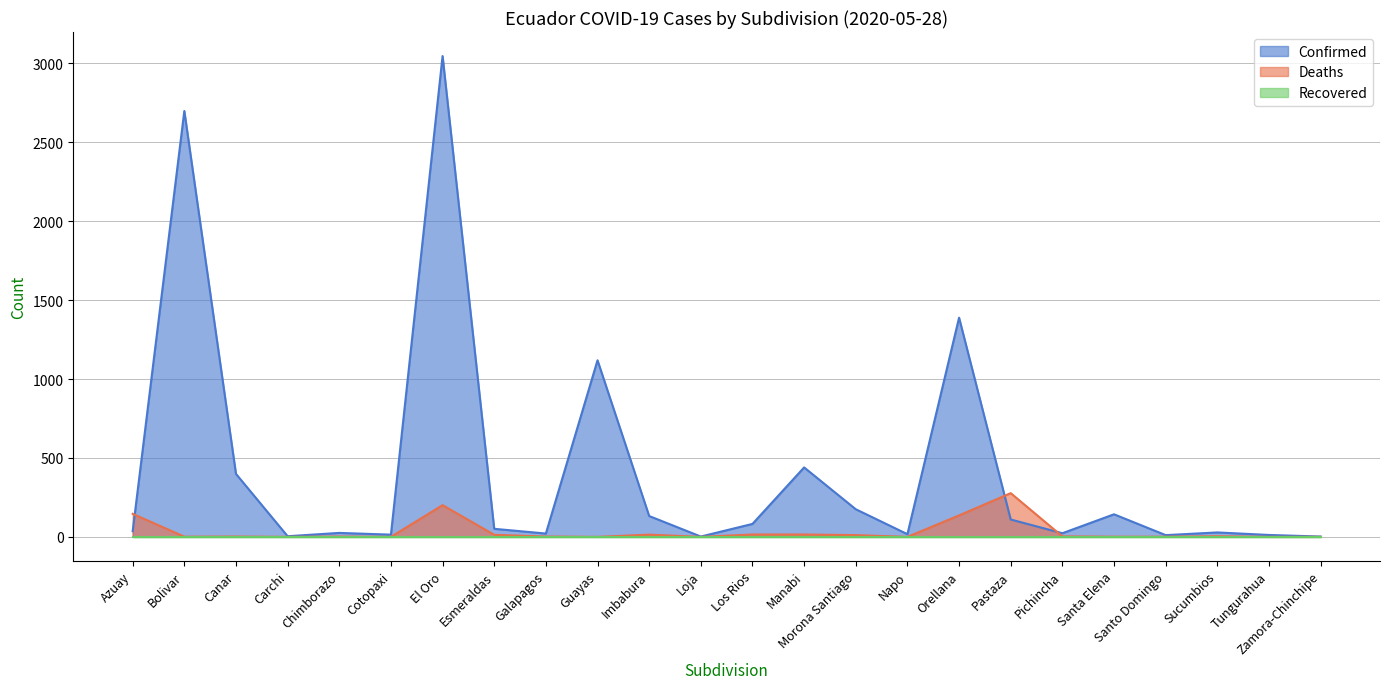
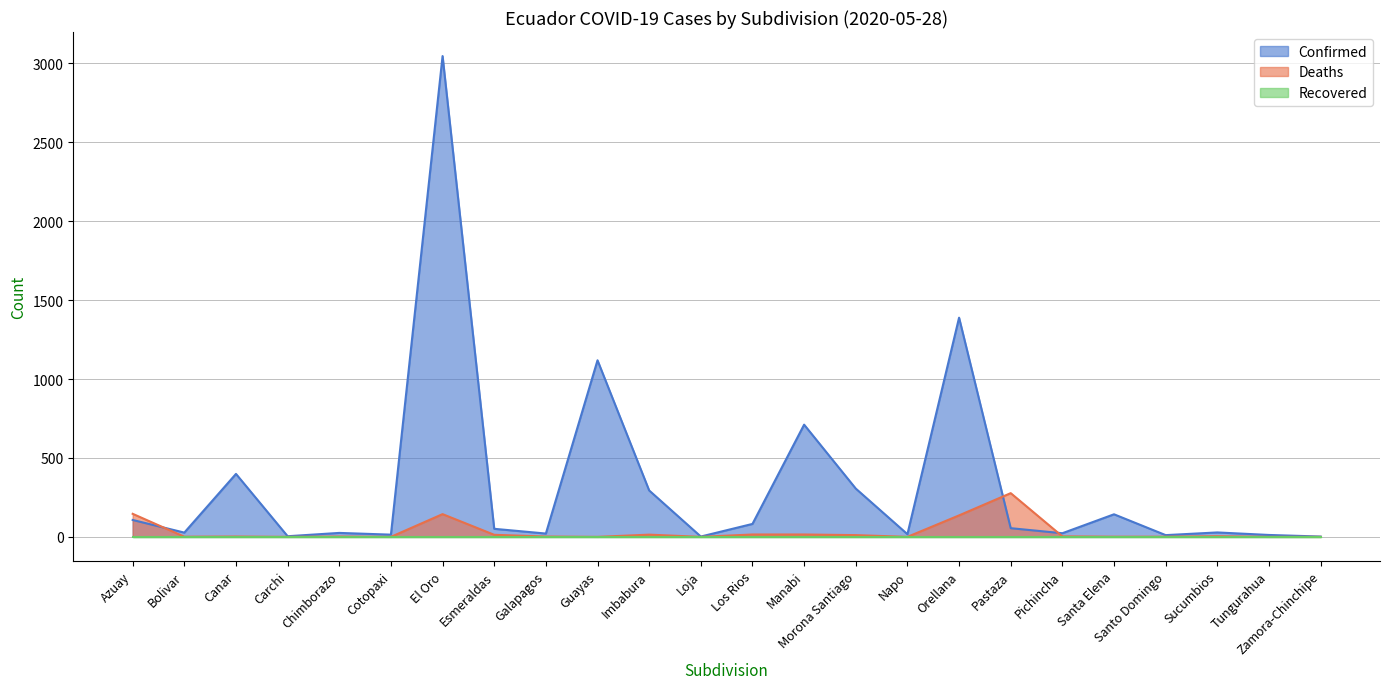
  {
    "Confirmed": {
-     "Azuay": 40,
-     "Bolivar": 2700,
+     "Azuay": 110,
+     "Bolivar": 30,
      "Canar": 400,
      "Chimborazo": 30,
      "El Oro": 3050,
      "Esmeraldas": 50,
      "Galapagos": 20,
      "Guayas": 1120,
-     "Imbabura": 130,
+     "Imbabura": 290,
      "Los Rios": 80,
-     "Manabi": 440,
-     "Morona Santiago": 180,
+     "Manabi": 710,
+     "Morona Santiago": 310,
      "Napo": 20,
      "Orellana": 1390,
-     "Pastaza": 110,
+     "Pastaza": 60,
      "Pichincha": 20,
      "Santa Elena": 140,
      "Sucumbios": 30
    },
    "Deaths": {
      "Azuay": 150,
-     "El Oro": 200,
+     "El Oro": 140,
      "Orellana": 140,
      "Pastaza": 280
    },
    "Recovered": {
      "Azuay": 0,
      "El Oro": 0,
      "Orellana": 0,
      "Pastaza": 0
    }
  }
